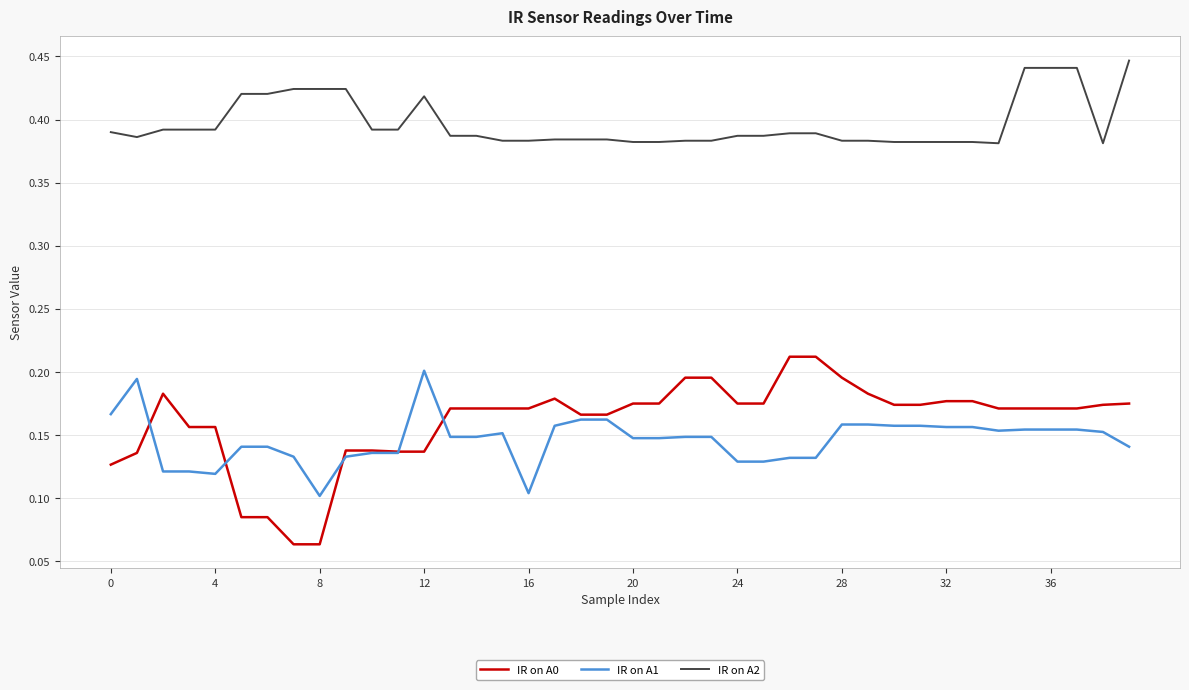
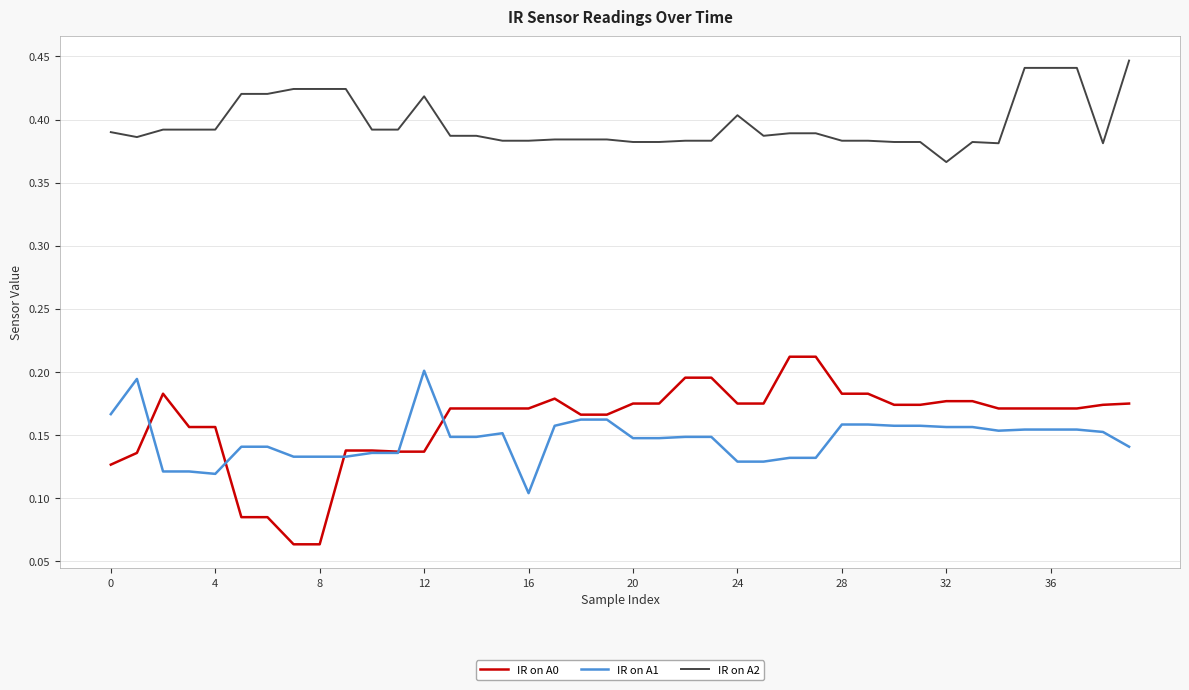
  {
    "IR on A0": {
      "0": 0.127,
      "4": 0.156,
      "8": 0.064,
      "12": 0.137,
      "16": 0.171,
      "20": 0.175,
      "24": 0.175,
-     "28": 0.196,
+     "28": 0.183,
      "32": 0.177,
      "36": 0.171
    },
    "IR on A1": {
      "0": 0.167,
      "4": 0.119,
-     "8": 0.102,
+     "8": 0.133,
      "12": 0.201,
      "16": 0.104,
      "20": 0.148,
      "24": 0.129,
      "28": 0.158,
      "32": 0.156,
      "36": 0.154
    },
    "IR on A2": {
      "0": 0.390,
      "4": 0.392,
      "8": 0.424,
      "12": 0.418,
      "16": 0.383,
      "20": 0.382,
-     "24": 0.387,
+     "24": 0.403,
      "28": 0.383,
-     "32": 0.382,
+     "32": 0.366,
      "36": 0.441
    }
  }
